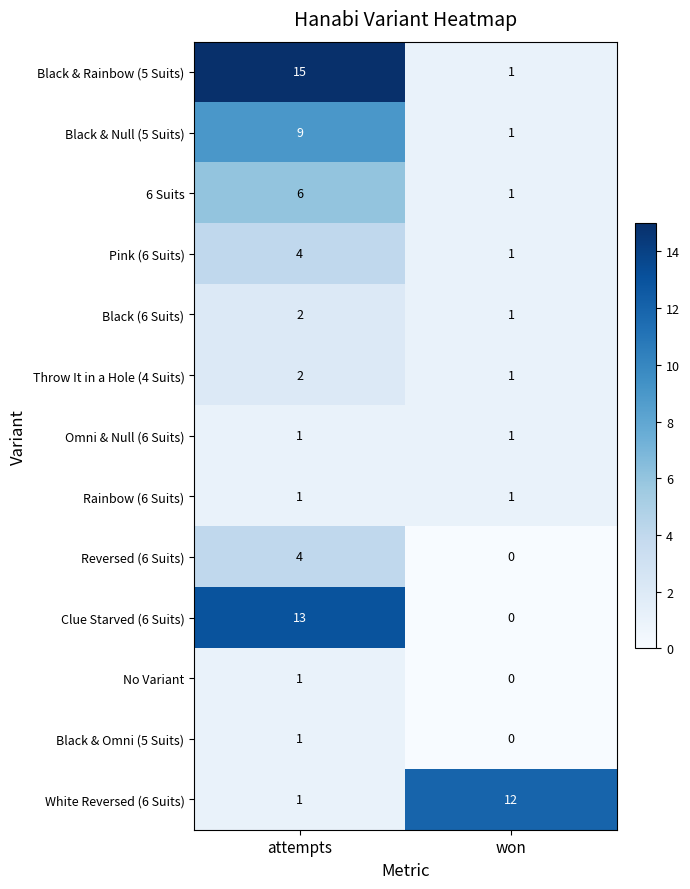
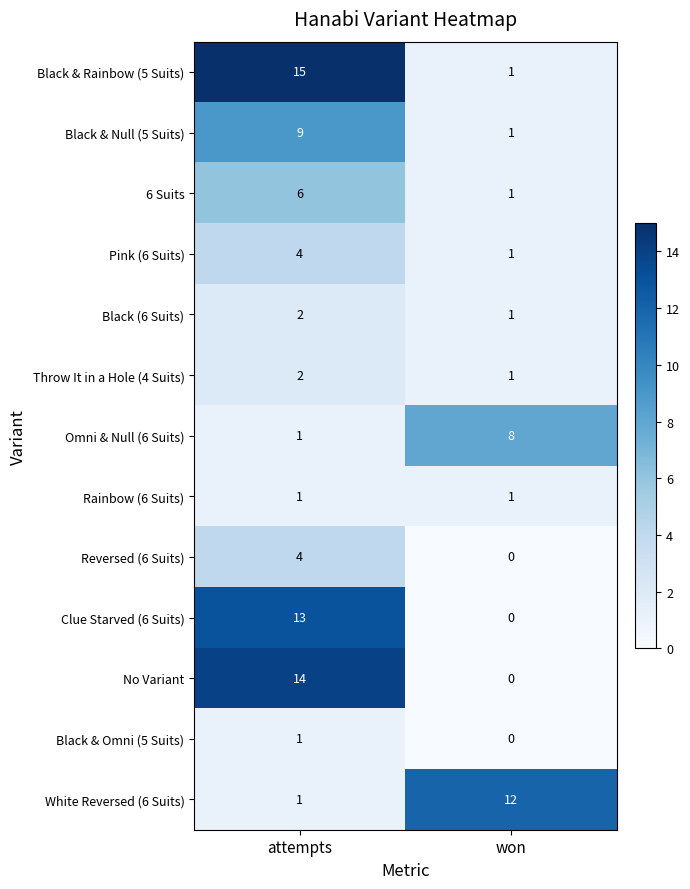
  {
    "Black & Rainbow (5 Suits)": {
      "attempts": 15,
      "won": 1
    },
    "Black & Null (5 Suits)": {
      "attempts": 9,
      "won": 1
    },
    "6 Suits": {
      "attempts": 6,
      "won": 1
    },
    "Pink (6 Suits)": {
      "attempts": 4,
      "won": 1
    },
    "Black (6 Suits)": {
      "attempts": 2,
      "won": 1
    },
    "Throw It in a Hole (4 Suits)": {
      "attempts": 2,
      "won": 1
    },
    "Omni & Null (6 Suits)": {
      "attempts": 1,
-     "won": 1
+     "won": 8
    },
    "Rainbow (6 Suits)": {
      "attempts": 1,
      "won": 1
    },
    "Reversed (6 Suits)": {
      "attempts": 4,
      "won": 0
    },
    "Clue Starved (6 Suits)": {
      "attempts": 13,
      "won": 0
    },
    "No Variant": {
-     "attempts": 1,
+     "attempts": 14,
      "won": 0
    },
    "Black & Omni (5 Suits)": {
      "attempts": 1,
      "won": 0
    },
    "White Reversed (6 Suits)": {
      "attempts": 1,
      "won": 12
    }
  }
